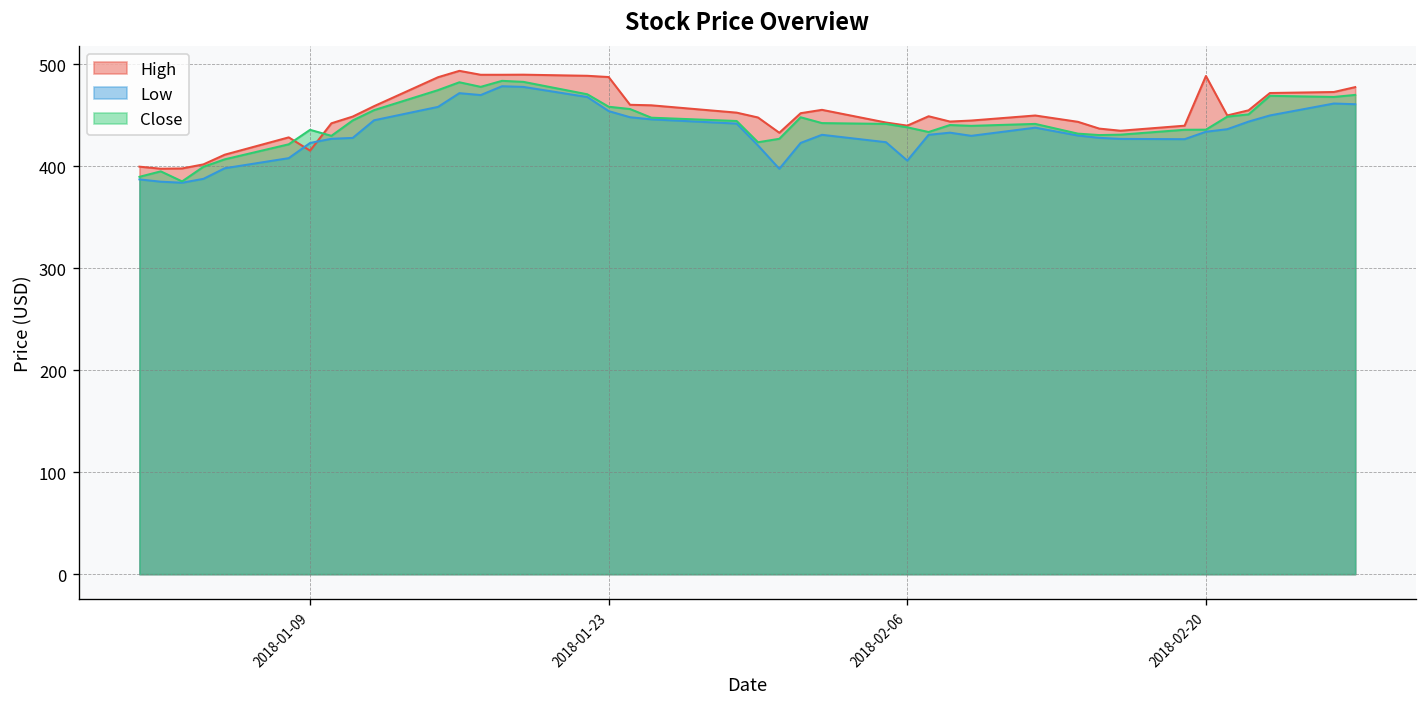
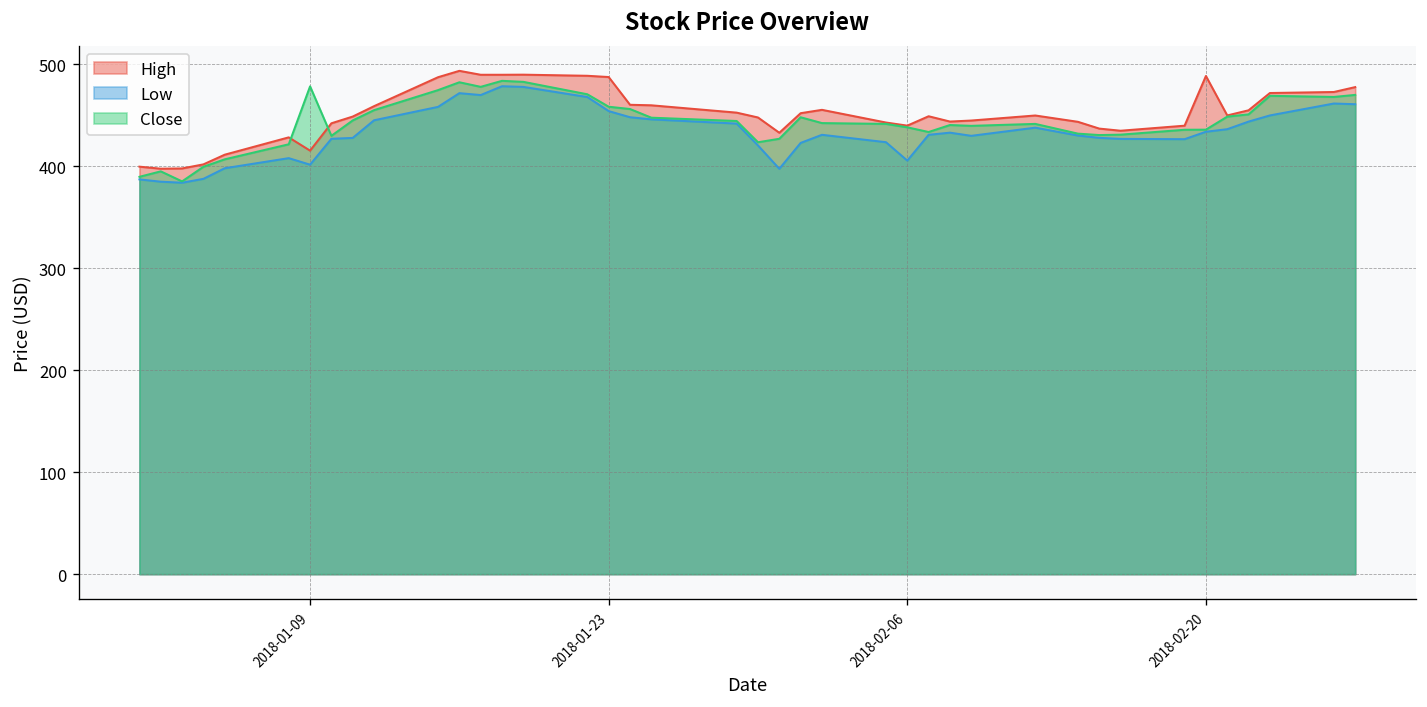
  {
    "High": {
      "2018-01-09": 420,
      "2018-01-23": 490,
      "2018-02-20": 490
    },
    "Low": {
-     "2018-01-09": 420,
+     "2018-01-09": 400,
      "2018-01-23": 450,
      "2018-02-06": 410
    },
    "Close": {
-     "2018-01-09": 440,
+     "2018-01-09": 480,
      "2018-01-23": 460
    }
  }
